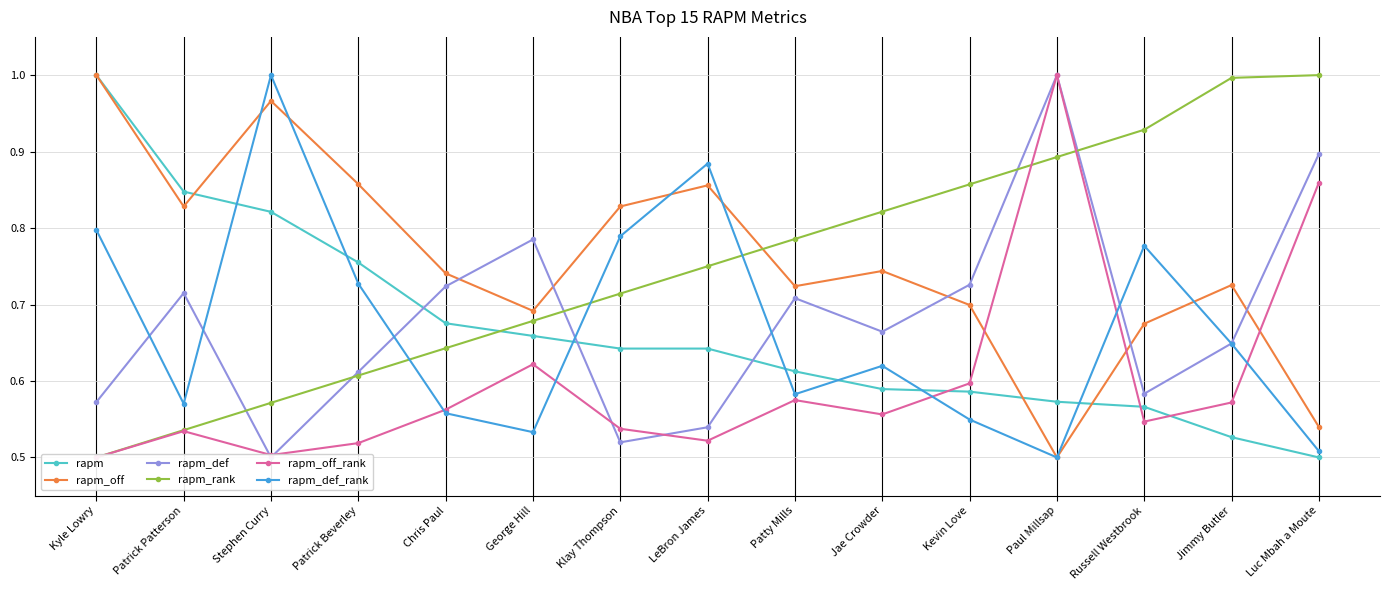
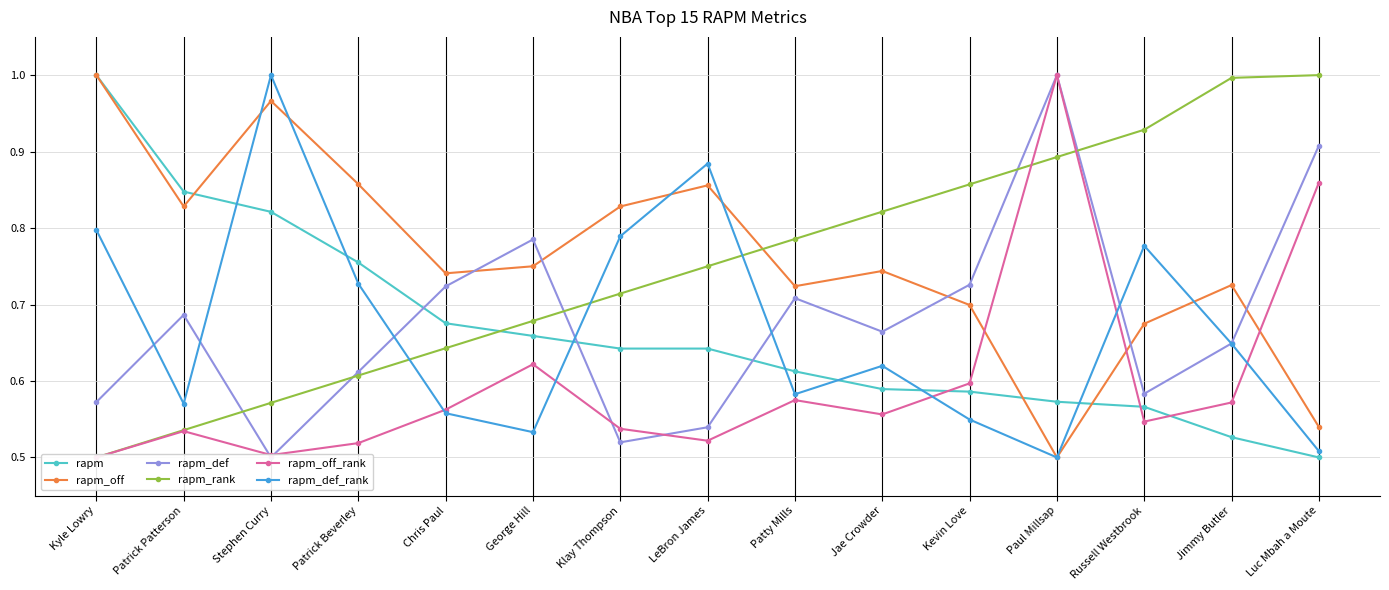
  {
    "rapm_off": {
      "Patrick Patterson": 0.83,
      "Stephen Curry": 0.97,
      "Patrick Beverley": 0.86,
      "Chris Paul": 0.74,
-     "George Hill": 0.69,
+     "George Hill": 0.75,
      "Klay Thompson": 0.83,
      "LeBron James": 0.86,
      "Patty Mills": 0.72,
      "Jae Crowder": 0.74,
      "Kevin Love": 0.70,
      "Russell Westbrook": 0.67,
      "Jimmy Butler": 0.73,
      "Luc Mbah a Moute": 0.54
    },
    "rapm_def": {
      "Kyle Lowry": 0.57,
-     "Patrick Patterson": 0.71,
+     "Patrick Patterson": 0.69,
      "Patrick Beverley": 0.61,
      "Chris Paul": 0.72,
      "George Hill": 0.79,
      "Klay Thompson": 0.52,
      "LeBron James": 0.54,
      "Patty Mills": 0.71,
      "Jae Crowder": 0.66,
      "Kevin Love": 0.73,
      "Russell Westbrook": 0.58,
-     "Luc Mbah a Moute": 0.90
+     "Luc Mbah a Moute": 0.91
    },
    "rapm_rank": {
      "Stephen Curry": 0.57,
      "Patrick Beverley": 0.61,
      "Chris Paul": 0.64,
      "George Hill": 0.68,
      "Klay Thompson": 0.71,
      "LeBron James": 0.75,
      "Patty Mills": 0.79,
      "Jae Crowder": 0.82,
      "Kevin Love": 0.86,
      "Paul Millsap": 0.89,
      "Russell Westbrook": 0.93,
      "Jimmy Butler": 1.00,
      "Luc Mbah a Moute": 1.00
    },
    "rapm_off_rank": {
      "Patrick Beverley": 0.52,
      "Chris Paul": 0.56,
      "George Hill": 0.62,
      "Klay Thompson": 0.54,
      "LeBron James": 0.52,
      "Patty Mills": 0.58,
      "Jae Crowder": 0.56,
      "Kevin Love": 0.60,
      "Russell Westbrook": 0.55,
      "Jimmy Butler": 0.57,
      "Luc Mbah a Moute": 0.86
    }
  }
